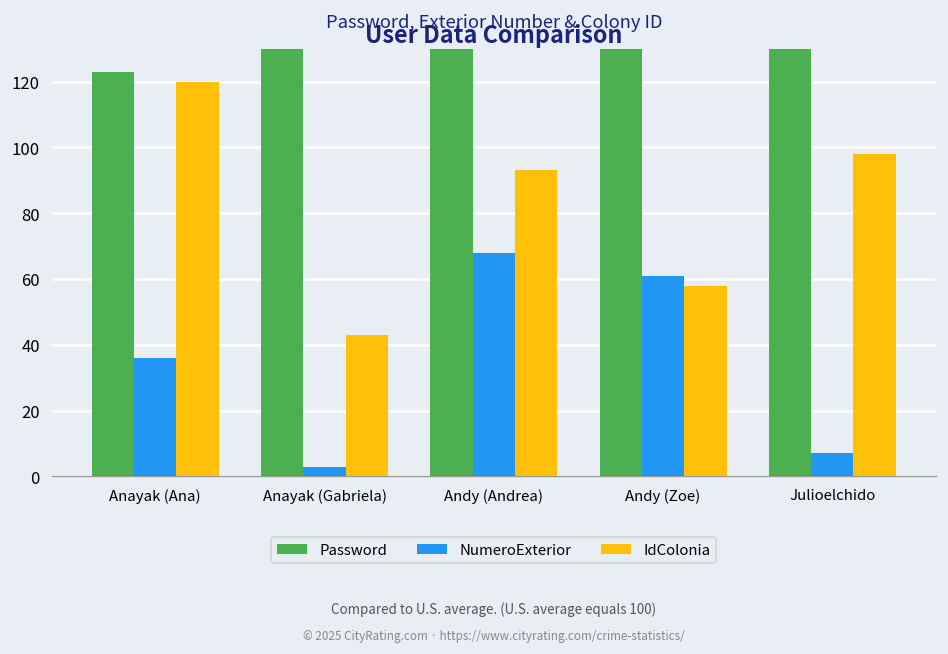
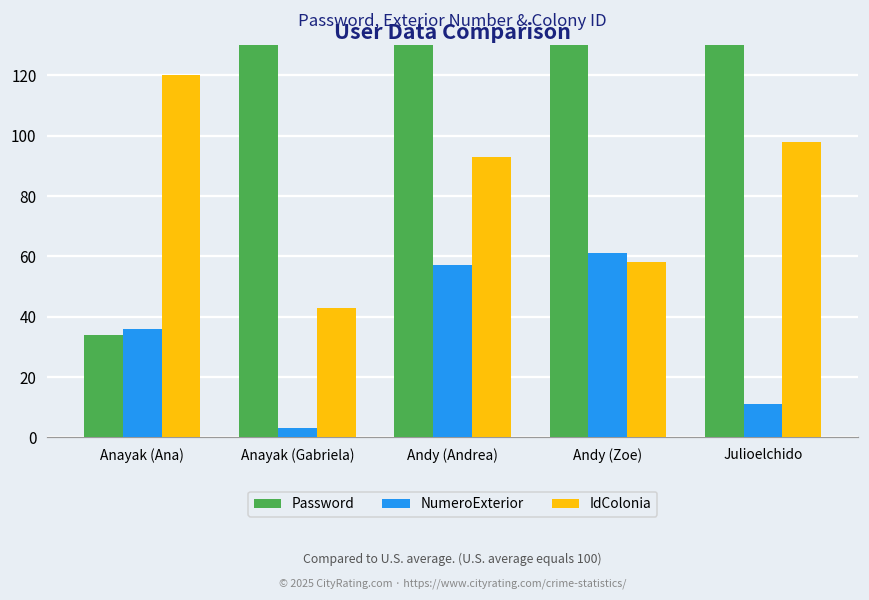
  {
    "Password": {
-     "Anayak (Ana)": 123
+     "Anayak (Ana)": 34
    },
    "NumeroExterior": {
      "Anayak (Ana)": 36,
      "Anayak (Gabriela)": 3,
-     "Andy (Andrea)": 68,
+     "Andy (Andrea)": 57,
      "Andy (Zoe)": 61,
-     "Julioelchido": 7
+     "Julioelchido": 11
    },
    "IdColonia": {
      "Anayak (Ana)": 120,
      "Anayak (Gabriela)": 43,
      "Andy (Andrea)": 93,
      "Andy (Zoe)": 58,
      "Julioelchido": 98
    }
  }
